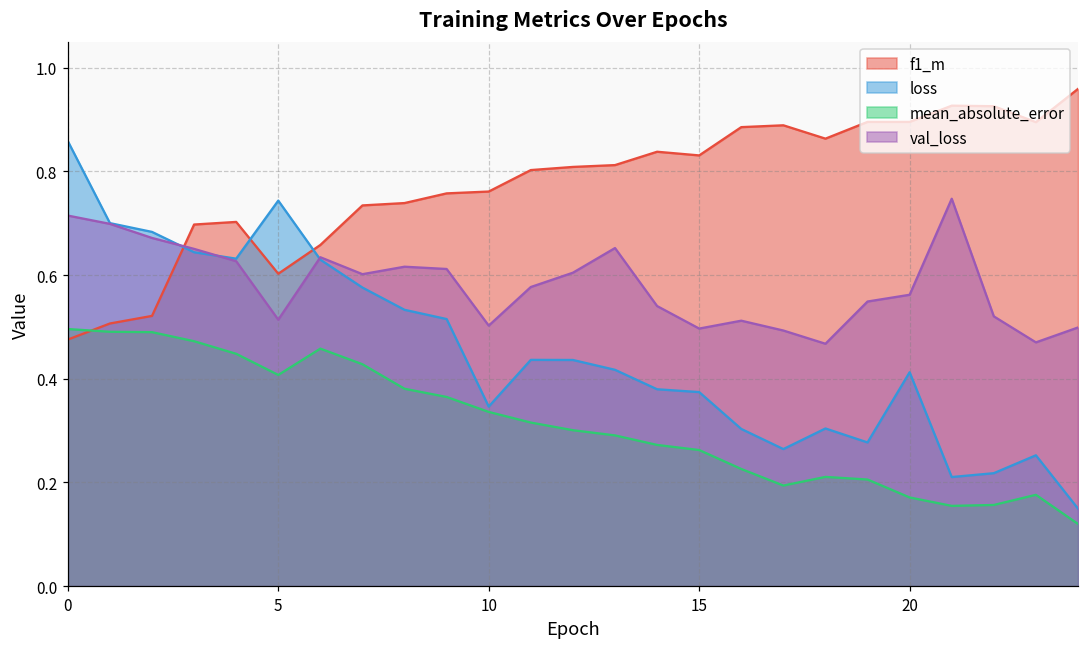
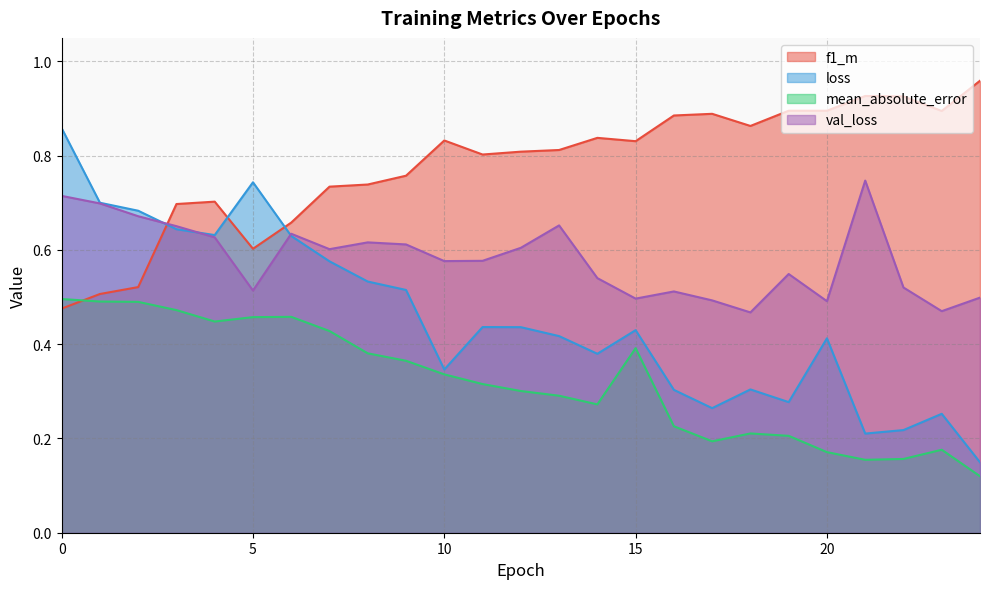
  {
    "f1_m": {
      "0": 0.48,
      "5": 0.60,
-     "10": 0.76,
+     "10": 0.83,
      "15": 0.83
    },
    "loss": {
      "0": 0.86,
      "5": 0.74,
      "10": 0.35,
-     "15": 0.37,
+     "15": 0.43,
      "20": 0.41
    },
    "mean_absolute_error": {
      "0": 0.50,
-     "5": 0.41,
+     "5": 0.46,
      "10": 0.34,
-     "15": 0.26,
+     "15": 0.39,
      "20": 0.17
    },
    "val_loss": {
      "0": 0.71,
      "5": 0.51,
-     "10": 0.50,
+     "10": 0.58,
      "15": 0.50,
-     "20": 0.56
+     "20": 0.49
    }
  }
